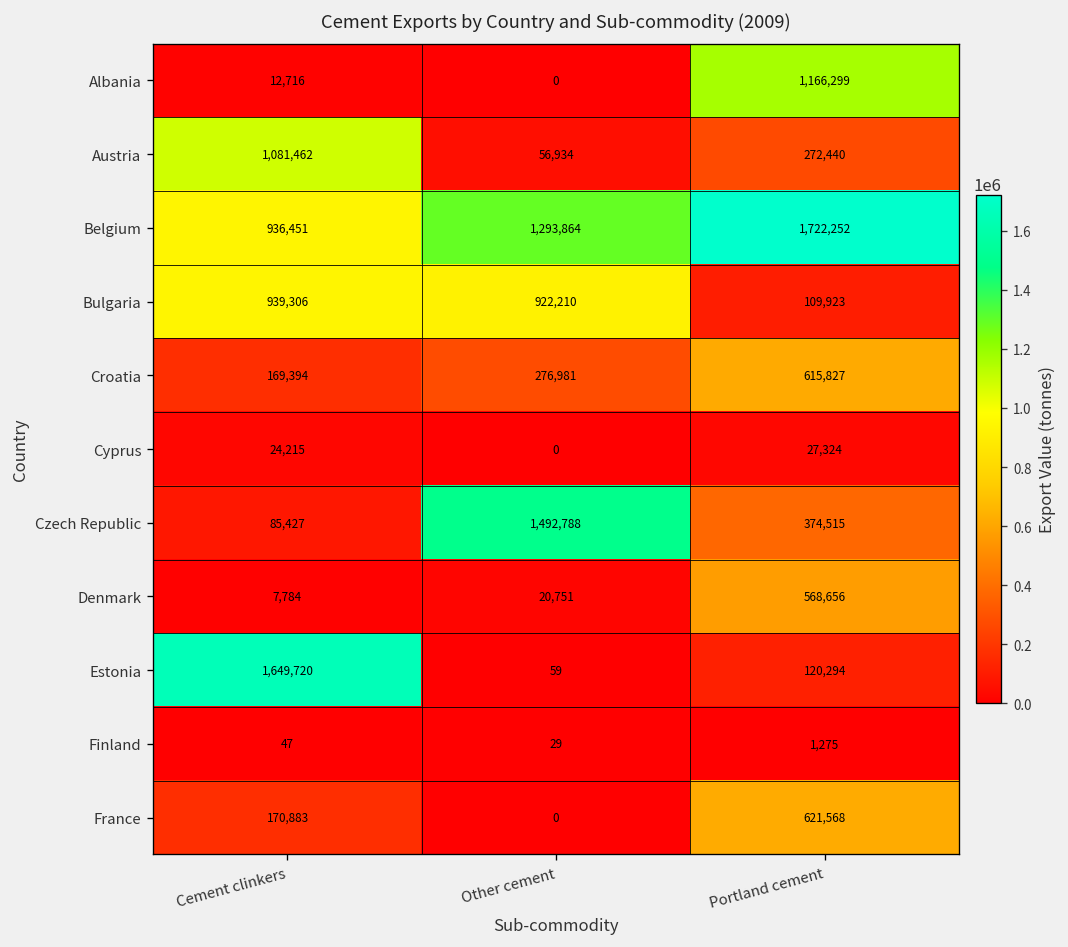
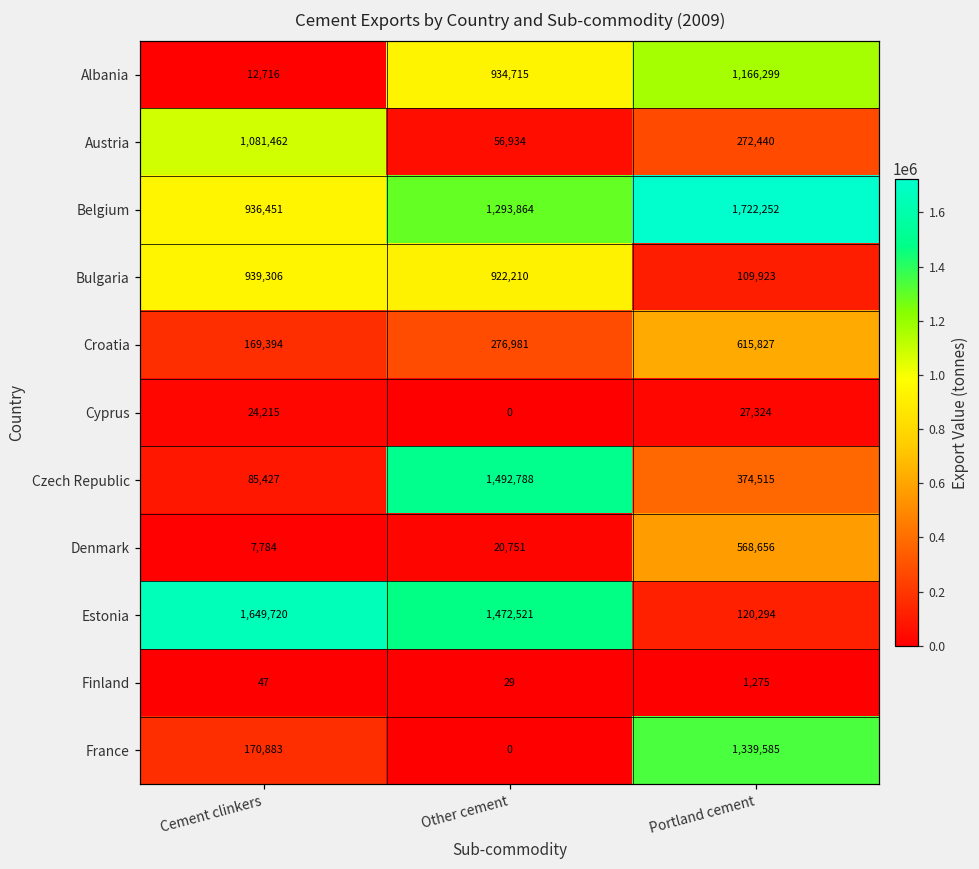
  {
    "Albania": {
      "Cement clinkers": "12,716",
-     "Other cement": "0",
+     "Other cement": "934,715",
      "Portland cement": "1,166,299"
    },
    "Austria": {
      "Cement clinkers": "1,081,462",
      "Other cement": "56,934",
      "Portland cement": "272,440"
    },
    "Belgium": {
      "Cement clinkers": "936,451",
      "Other cement": "1,293,864",
      "Portland cement": "1,722,252"
    },
    "Bulgaria": {
      "Cement clinkers": "939,306",
      "Other cement": "922,210",
      "Portland cement": "109,923"
    },
    "Croatia": {
      "Cement clinkers": "169,394",
      "Other cement": "276,981",
      "Portland cement": "615,827"
    },
    "Cyprus": {
      "Cement clinkers": "24,215",
      "Other cement": "0",
      "Portland cement": "27,324"
    },
    "Czech Republic": {
      "Cement clinkers": "85,427",
      "Other cement": "1,492,788",
      "Portland cement": "374,515"
    },
    "Denmark": {
      "Cement clinkers": "7,784",
      "Other cement": "20,751",
      "Portland cement": "568,656"
    },
    "Estonia": {
      "Cement clinkers": "1,649,720",
-     "Other cement": "59",
+     "Other cement": "1,472,521",
      "Portland cement": "120,294"
    },
    "Finland": {
      "Cement clinkers": "47",
      "Other cement": "29",
      "Portland cement": "1,275"
    },
    "France": {
      "Cement clinkers": "170,883",
      "Other cement": "0",
-     "Portland cement": "621,568"
+     "Portland cement": "1,339,585"
    }
  }
